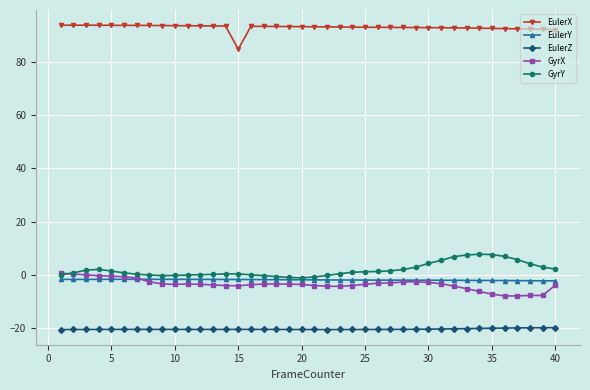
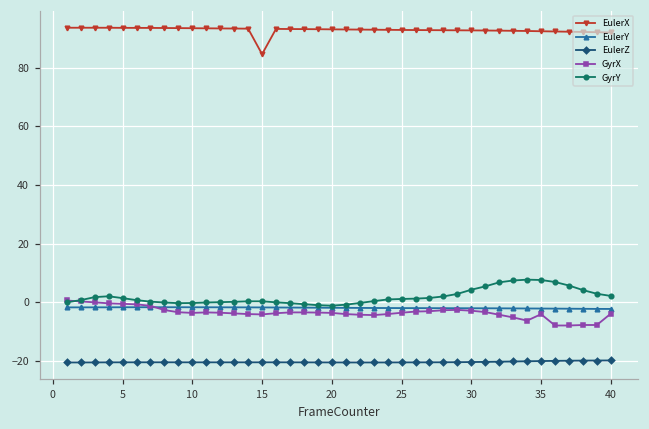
  {
    "EulerX": {
      "5": 94,
      "10": 94,
      "15": 85,
      "20": 93,
      "25": 93,
      "30": 93,
      "35": 92
    },
    "GyrX": {
      "5": -1,
      "10": -4,
      "15": -4,
      "20": -4,
      "25": -4,
-     "35": -7,
+     "35": -4,
      "40": -4
    }
  }
